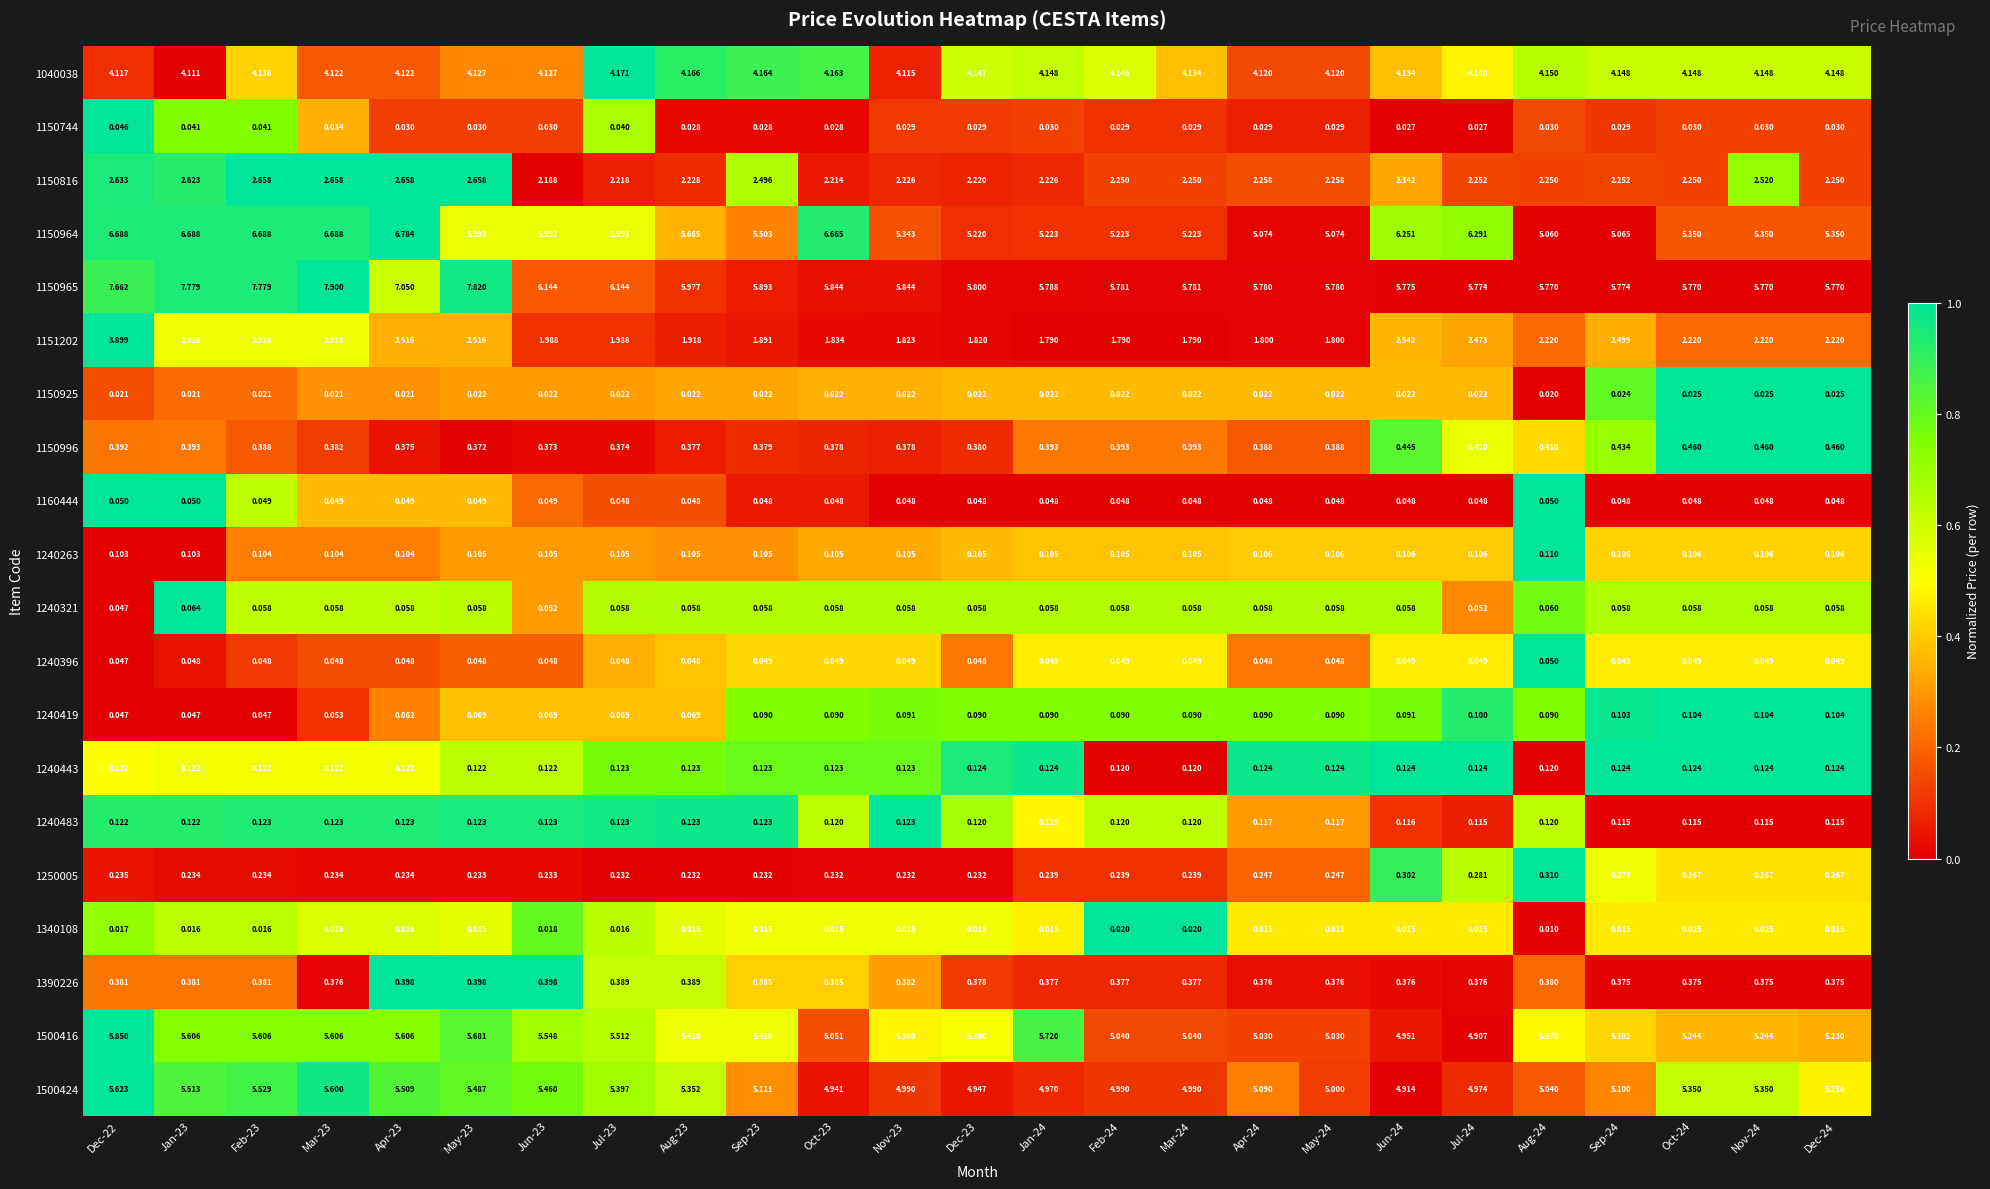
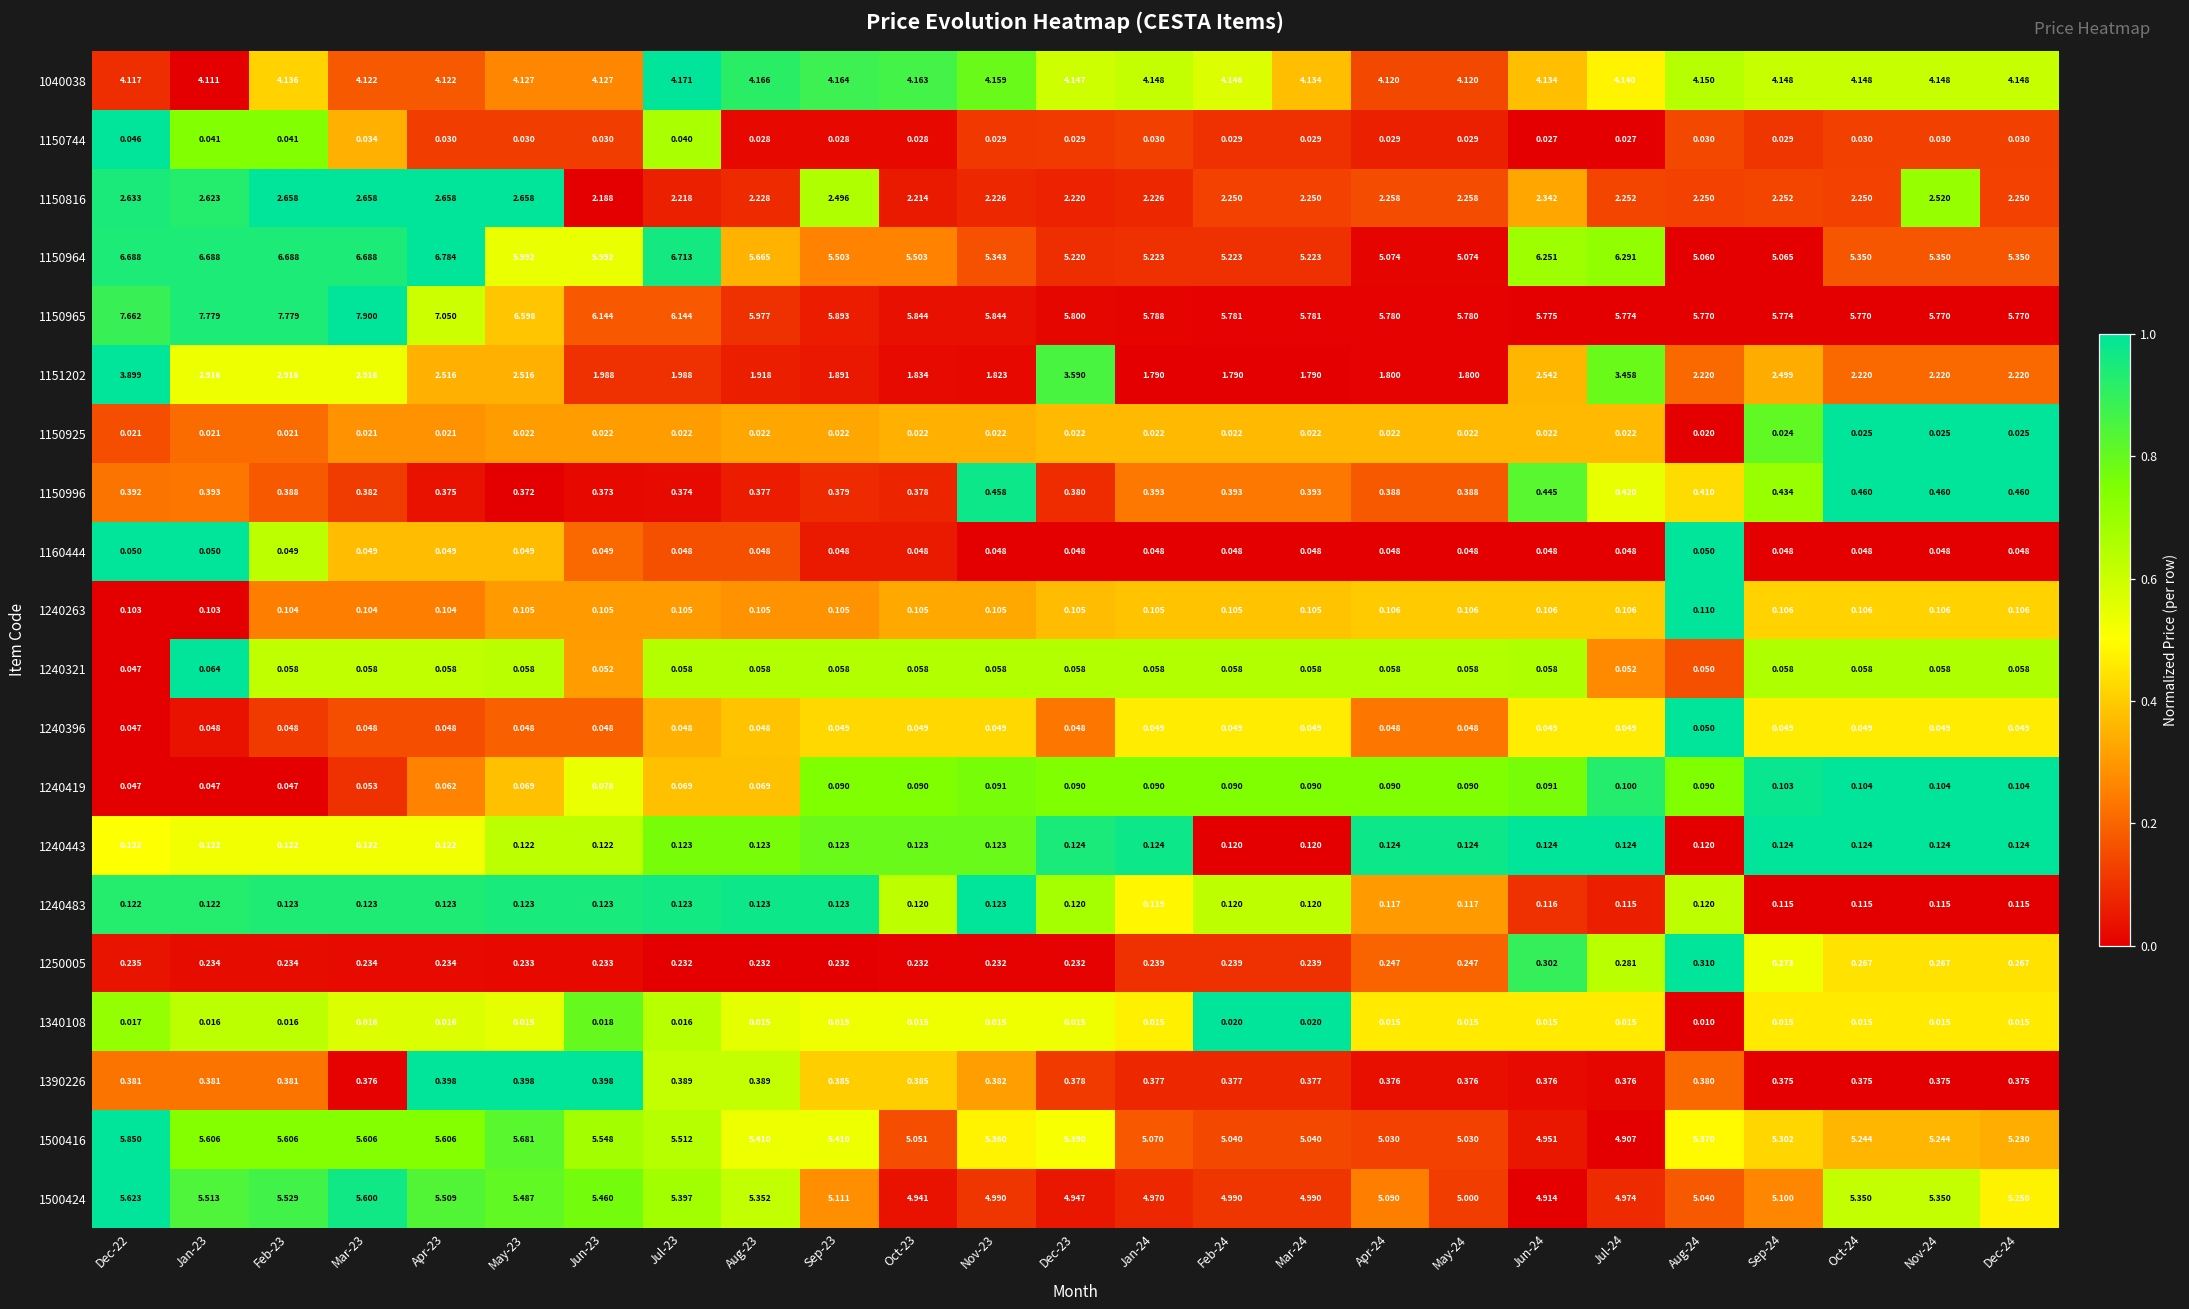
  {
    "1040038": {
      "Dec-22": 4.117,
      "Jan-23": 4.111,
      "Feb-23": 4.136,
      "Mar-23": 4.122,
      "Apr-23": 4.122,
      "May-23": 4.127,
      "Jun-23": 4.127,
      "Jul-23": 4.171,
      "Aug-23": 4.166,
      "Sep-23": 4.164,
      "Oct-23": 4.163,
-     "Nov-23": 4.115,
+     "Nov-23": 4.159,
      "Dec-23": 4.147,
      "Jan-24": 4.148,
      "Feb-24": 4.146,
      "Mar-24": 4.134,
      "Apr-24": 4.120,
      "May-24": 4.120,
      "Jun-24": 4.134,
      "Jul-24": 4.140,
      "Aug-24": 4.150,
      "Sep-24": 4.148,
      "Oct-24": 4.148,
      "Nov-24": 4.148,
      "Dec-24": 4.148
    },
    "1150964": {
      "Dec-22": 6.688,
      "Jan-23": 6.688,
      "Feb-23": 6.688,
      "Mar-23": 6.688,
      "Apr-23": 6.784,
      "May-23": 5.992,
      "Jun-23": 5.992,
-     "Jul-23": 5.993,
+     "Jul-23": 6.713,
      "Aug-23": 5.665,
      "Sep-23": 5.503,
-     "Oct-23": 6.665,
+     "Oct-23": 5.503,
      "Nov-23": 5.343,
      "Dec-23": 5.220,
      "Jan-24": 5.223,
      "Feb-24": 5.223,
      "Mar-24": 5.223,
      "Apr-24": 5.074,
      "May-24": 5.074,
      "Jun-24": 6.251,
      "Jul-24": 6.291,
      "Aug-24": 5.060,
      "Sep-24": 5.065,
      "Oct-24": 5.350,
      "Nov-24": 5.350,
      "Dec-24": 5.350
    },
    "1150965": {
      "Dec-22": 7.662,
      "Jan-23": 7.779,
      "Feb-23": 7.779,
      "Mar-23": 7.900,
      "Apr-23": 7.050,
-     "May-23": 7.820,
+     "May-23": 6.598,
      "Jun-23": 6.144,
      "Jul-23": 6.144,
      "Aug-23": 5.977,
      "Sep-23": 5.893,
      "Oct-23": 5.844,
      "Nov-23": 5.844,
      "Dec-23": 5.800,
      "Jan-24": 5.788,
      "Feb-24": 5.781,
      "Mar-24": 5.781,
      "Apr-24": 5.780,
      "May-24": 5.780,
      "Jun-24": 5.775,
      "Jul-24": 5.774,
      "Aug-24": 5.770,
      "Sep-24": 5.774,
      "Oct-24": 5.770,
      "Nov-24": 5.770,
      "Dec-24": 5.770
    },
    "1151202": {
      "Dec-22": 3.899,
      "Jan-23": 2.916,
      "Feb-23": 2.916,
      "Mar-23": 2.916,
      "Apr-23": 2.516,
      "May-23": 2.516,
      "Jun-23": 1.988,
      "Jul-23": 1.988,
      "Aug-23": 1.918,
      "Sep-23": 1.891,
      "Oct-23": 1.834,
      "Nov-23": 1.823,
-     "Dec-23": 1.820,
+     "Dec-23": 3.590,
      "Jan-24": 1.790,
      "Feb-24": 1.790,
      "Mar-24": 1.790,
      "Apr-24": 1.800,
      "May-24": 1.800,
      "Jun-24": 2.542,
-     "Jul-24": 2.473,
+     "Jul-24": 3.458,
      "Aug-24": 2.220,
      "Sep-24": 2.499,
      "Oct-24": 2.220,
      "Nov-24": 2.220,
      "Dec-24": 2.220
    },
    "1150996": {
      "Dec-22": 0.392,
      "Jan-23": 0.393,
      "Feb-23": 0.388,
      "Mar-23": 0.382,
      "Apr-23": 0.375,
      "May-23": 0.372,
      "Jun-23": 0.373,
      "Jul-23": 0.374,
      "Aug-23": 0.377,
      "Sep-23": 0.379,
      "Oct-23": 0.378,
-     "Nov-23": 0.378,
+     "Nov-23": 0.458,
      "Dec-23": 0.380,
      "Jan-24": 0.393,
      "Feb-24": 0.393,
      "Mar-24": 0.393,
      "Apr-24": 0.388,
      "May-24": 0.388,
      "Jun-24": 0.445,
      "Jul-24": 0.420,
      "Aug-24": 0.410,
      "Sep-24": 0.434,
      "Oct-24": 0.460,
      "Nov-24": 0.460,
      "Dec-24": 0.460
    },
    "1240321": {
      "Dec-22": 0.047,
      "Jan-23": 0.064,
      "Feb-23": 0.058,
      "Mar-23": 0.058,
      "Apr-23": 0.058,
      "May-23": 0.058,
      "Jun-23": 0.052,
      "Jul-23": 0.058,
      "Aug-23": 0.058,
      "Sep-23": 0.058,
      "Oct-23": 0.058,
      "Nov-23": 0.058,
      "Dec-23": 0.058,
      "Jan-24": 0.058,
      "Feb-24": 0.058,
      "Mar-24": 0.058,
      "Apr-24": 0.058,
      "May-24": 0.058,
      "Jun-24": 0.058,
      "Jul-24": 0.052,
-     "Aug-24": 0.060,
+     "Aug-24": 0.050,
      "Sep-24": 0.058,
      "Oct-24": 0.058,
      "Nov-24": 0.058,
      "Dec-24": 0.058
    },
    "1240419": {
      "Dec-22": 0.047,
      "Jan-23": 0.047,
      "Feb-23": 0.047,
      "Mar-23": 0.053,
      "Apr-23": 0.062,
      "May-23": 0.069,
-     "Jun-23": 0.069,
+     "Jun-23": 0.078,
      "Jul-23": 0.069,
      "Aug-23": 0.069,
      "Sep-23": 0.090,
      "Oct-23": 0.090,
      "Nov-23": 0.091,
      "Dec-23": 0.090,
      "Jan-24": 0.090,
      "Feb-24": 0.090,
      "Mar-24": 0.090,
      "Apr-24": 0.090,
      "May-24": 0.090,
      "Jun-24": 0.091,
      "Jul-24": 0.100,
      "Aug-24": 0.090,
      "Sep-24": 0.103,
      "Oct-24": 0.104,
      "Nov-24": 0.104,
      "Dec-24": 0.104
    },
    "1500416": {
      "Dec-22": 5.850,
      "Jan-23": 5.606,
      "Feb-23": 5.606,
      "Mar-23": 5.606,
      "Apr-23": 5.606,
      "May-23": 5.681,
      "Jun-23": 5.548,
      "Jul-23": 5.512,
      "Aug-23": 5.410,
      "Sep-23": 5.410,
      "Oct-23": 5.051,
      "Nov-23": 5.360,
      "Dec-23": 5.390,
-     "Jan-24": 5.720,
+     "Jan-24": 5.070,
      "Feb-24": 5.040,
      "Mar-24": 5.040,
      "Apr-24": 5.030,
      "May-24": 5.030,
      "Jun-24": 4.951,
      "Jul-24": 4.907,
      "Aug-24": 5.370,
      "Sep-24": 5.302,
      "Oct-24": 5.244,
      "Nov-24": 5.244,
      "Dec-24": 5.230
    }
  }
